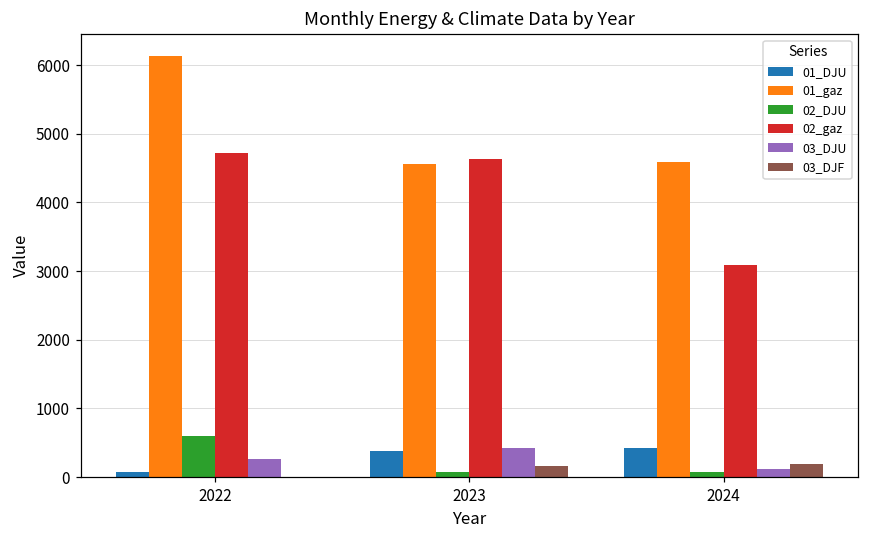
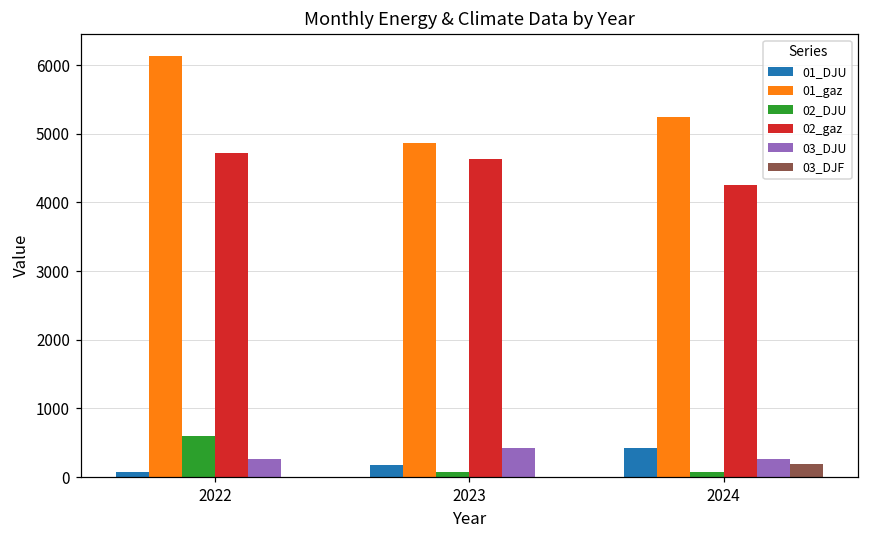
  {
    "01_DJU": {
      "2022": 100,
-     "2023": 400,
+     "2023": 200,
      "2024": 400
    },
    "01_gaz": {
      "2022": 6100,
-     "2023": 4600,
-     "2024": 4600
+     "2023": 4900,
+     "2024": 5200
    },
    "02_DJU": {
      "2022": 600,
      "2023": 100,
      "2024": 100
    },
    "02_gaz": {
      "2022": 4700,
      "2023": 4600,
-     "2024": 3100
+     "2024": 4300
    },
    "03_DJU": {
      "2022": 300,
      "2023": 400,
-     "2024": 100
+     "2024": 300
    },
    "03_DJF": {
-     "2023": 200,
+     "2023": 0,
      "2024": 200
    }
  }
